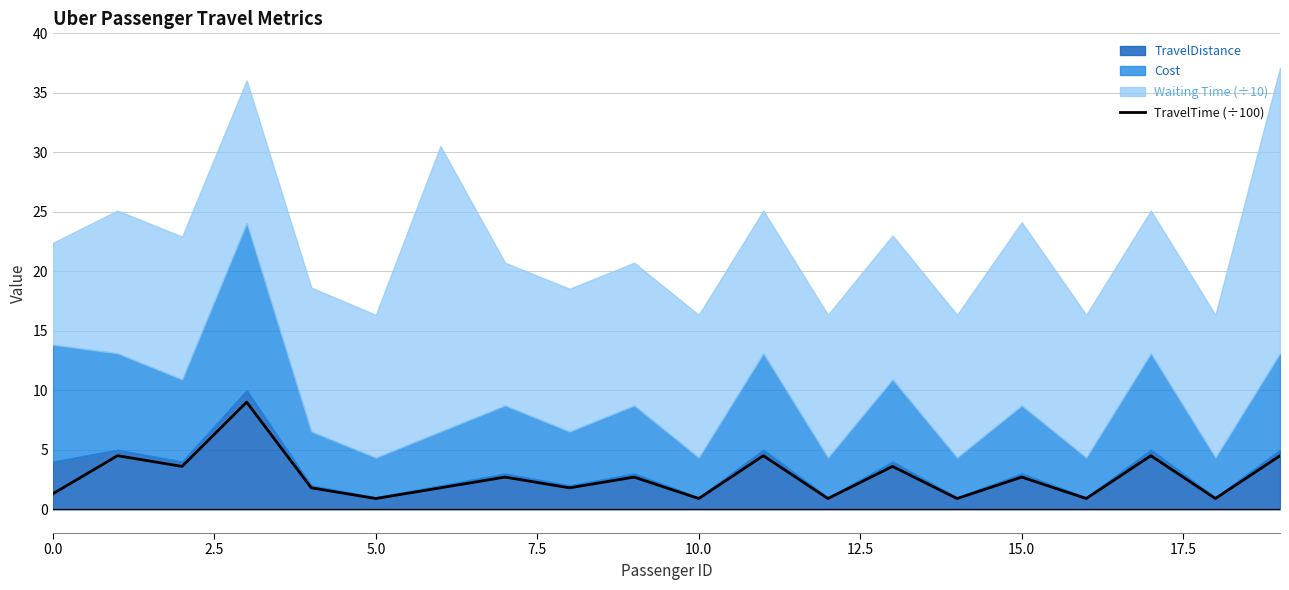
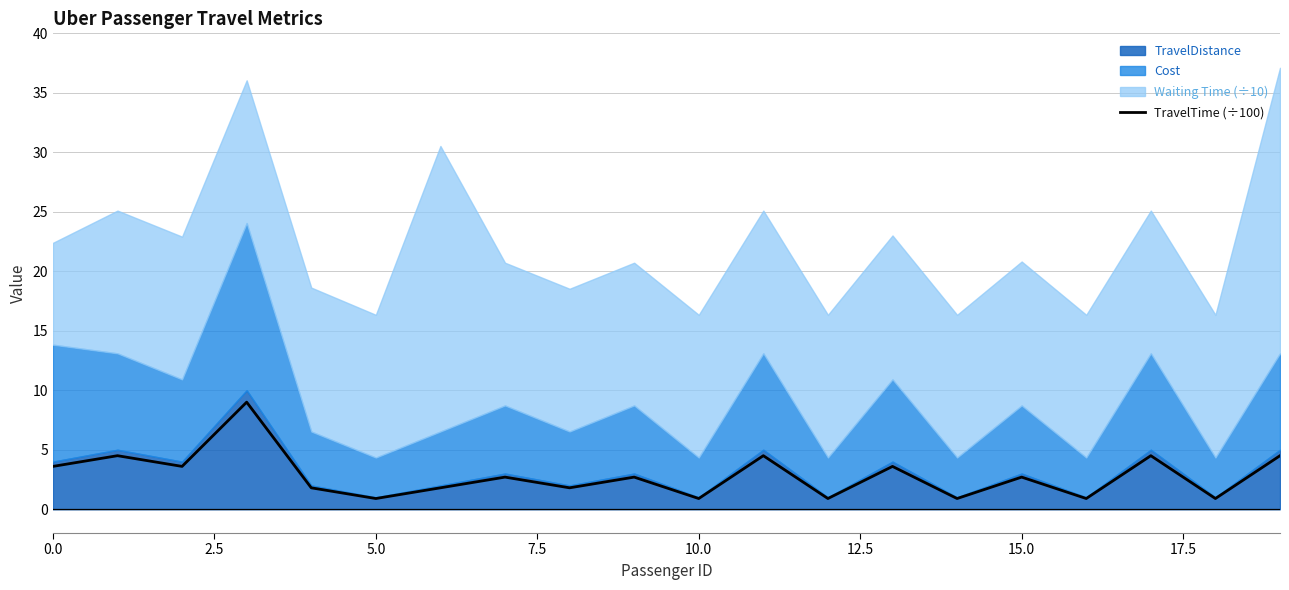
  {
    "TravelTime (÷100)": {
-     "0.0": 1.3,
+     "0.0": 3.6,
      "15.0": 2.7
    },
    "Waiting Time (÷10)": {
      "0.0": 8.6,
      "5.0": 12.0,
      "10.0": 12.0,
-     "15.0": 15.4
+     "15.0": 12.1
    }
  }
